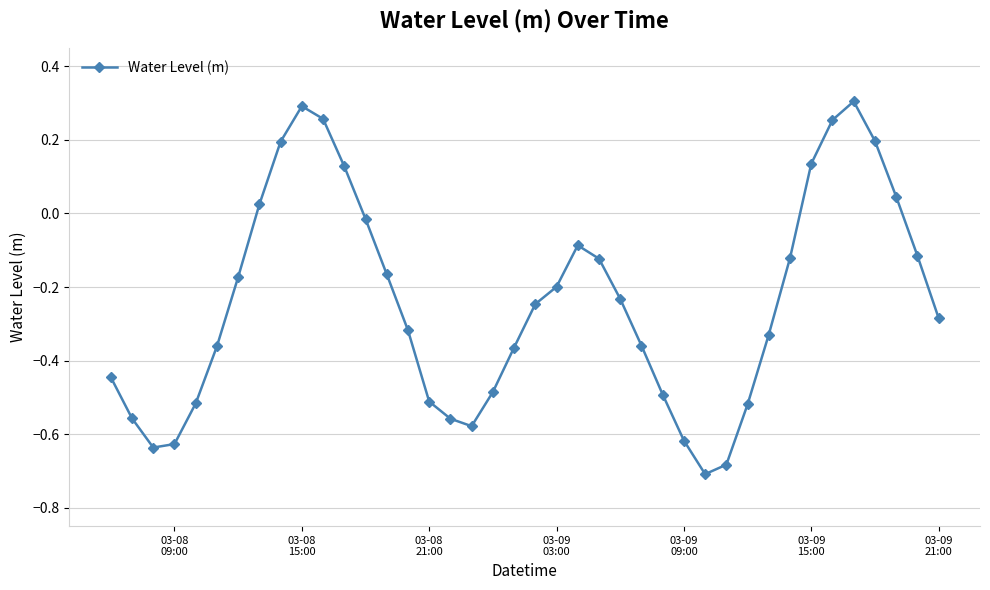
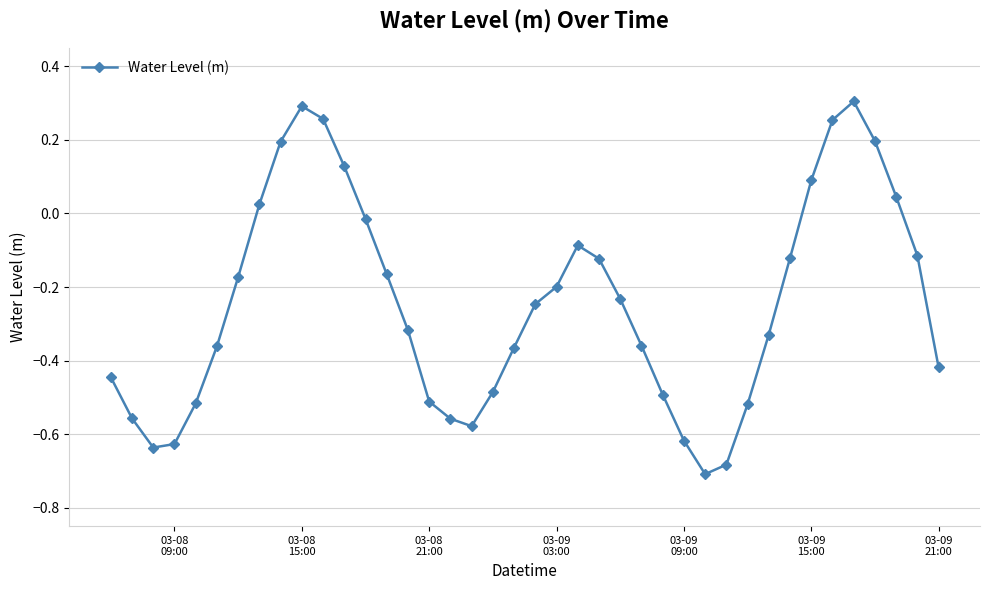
  {
    "03-08 09:00": -0.63,
    "03-08 15:00": 0.29,
    "03-08 21:00": -0.51,
    "03-09 03:00": -0.20,
    "03-09 09:00": -0.62,
-   "03-09 15:00": 0.13,
-   "03-09 21:00": -0.28
+   "03-09 15:00": 0.09,
+   "03-09 21:00": -0.42
  }
